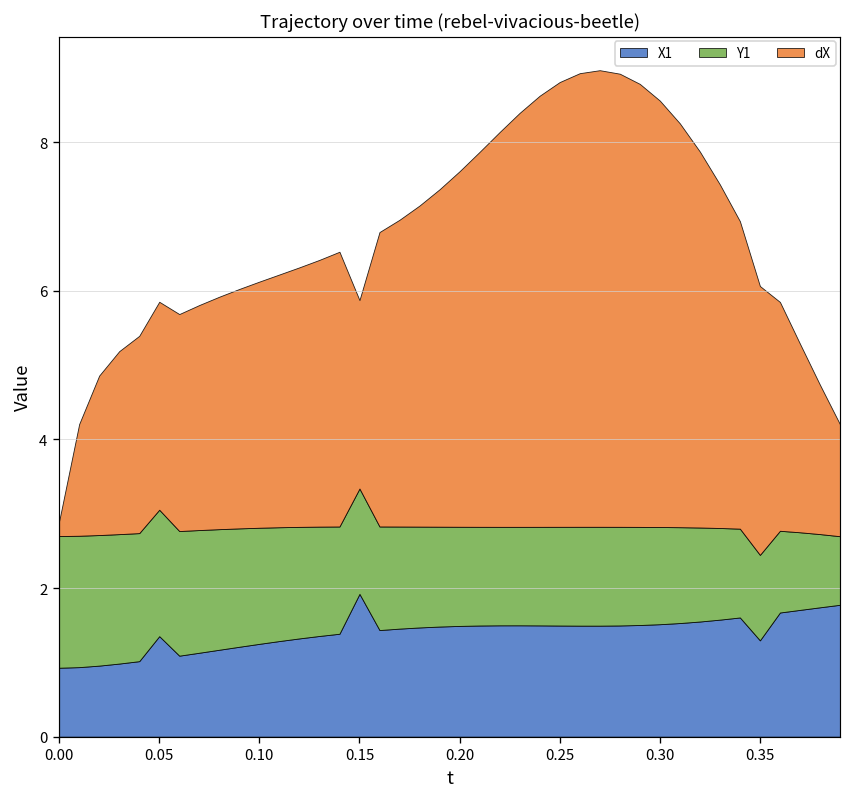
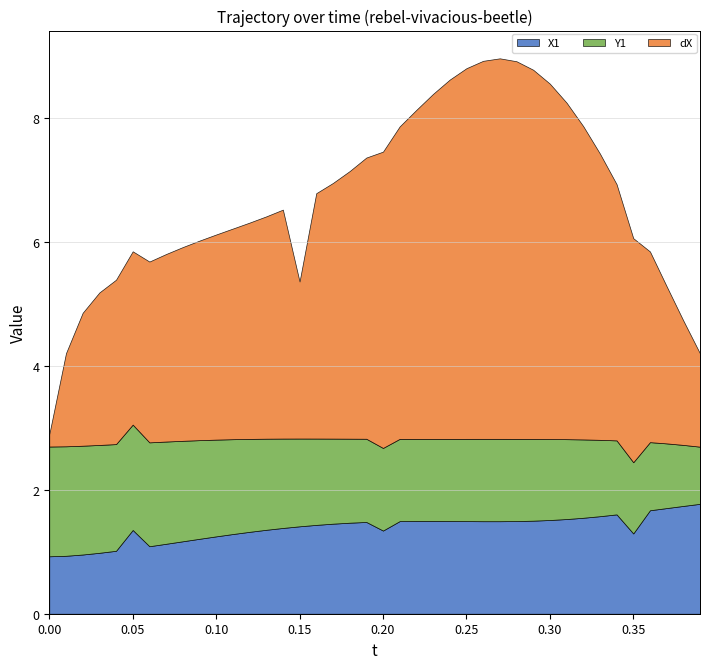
  {
    "X1": {
      "0.00": 0.9,
      "0.05": 1.4,
      "0.10": 1.2,
-     "0.15": 1.9,
-     "0.20": 1.5,
+     "0.15": 1.4,
+     "0.20": 1.3,
      "0.25": 1.5,
      "0.30": 1.5,
      "0.35": 1.3
    },
    "Y1": {
      "0.00": 1.8,
      "0.05": 1.7,
      "0.10": 1.6,
      "0.15": 1.4,
      "0.20": 1.3,
      "0.25": 1.3,
      "0.30": 1.3,
      "0.35": 1.1
    },
    "dX": {
      "0.00": 0.2,
      "0.05": 2.8,
      "0.10": 3.3,
      "0.15": 2.5,
      "0.20": 4.8,
      "0.25": 6.0,
      "0.30": 5.7,
      "0.35": 3.6
    }
  }
